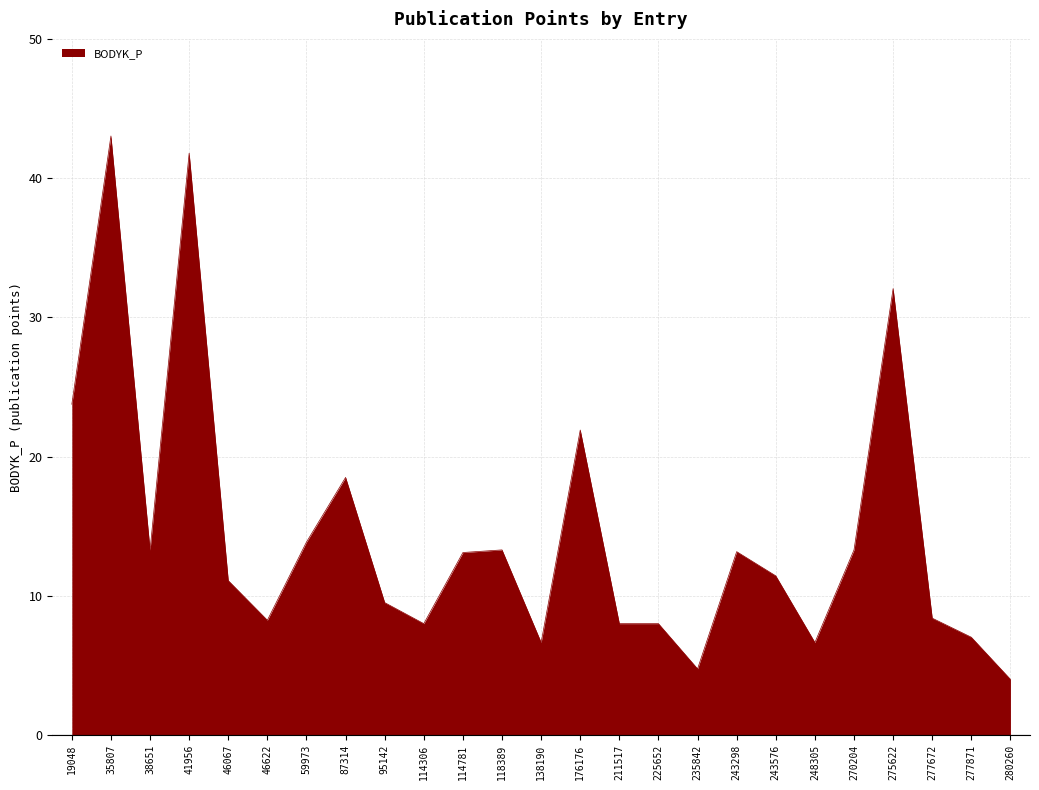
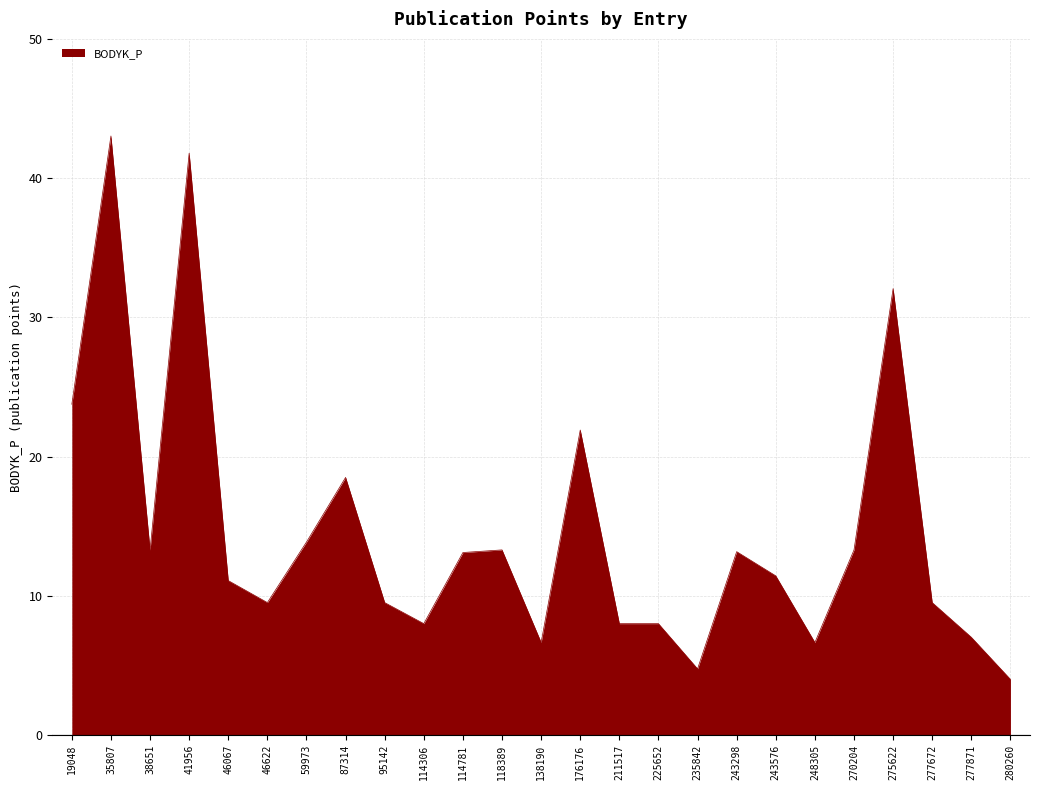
  {
    "19048": 23.8,
    "35807": 43.0,
    "38651": 13.3,
    "41956": 41.8,
    "46067": 11.1,
-   "46622": 8.2,
+   "46622": 9.5,
    "59973": 13.9,
    "87314": 18.5,
    "95142": 9.5,
    "114306": 8.0,
    "114781": 13.1,
    "118389": 13.3,
    "138190": 6.6,
    "176176": 21.9,
    "211517": 8.0,
    "225652": 8.0,
    "235842": 4.8,
    "243298": 13.2,
    "243576": 11.4,
    "248305": 6.6,
    "270204": 13.3,
    "275622": 32.1,
-   "277672": 8.4,
+   "277672": 9.5,
    "277871": 7.0,
    "280260": 4.0
  }
